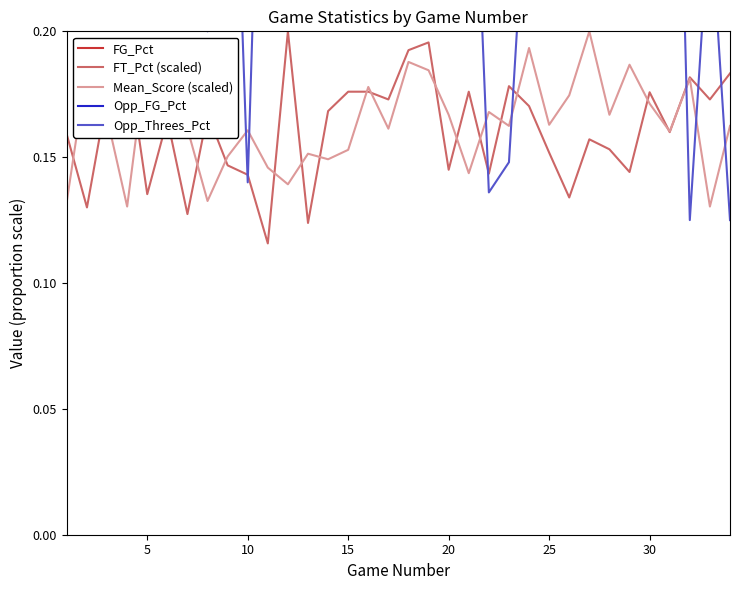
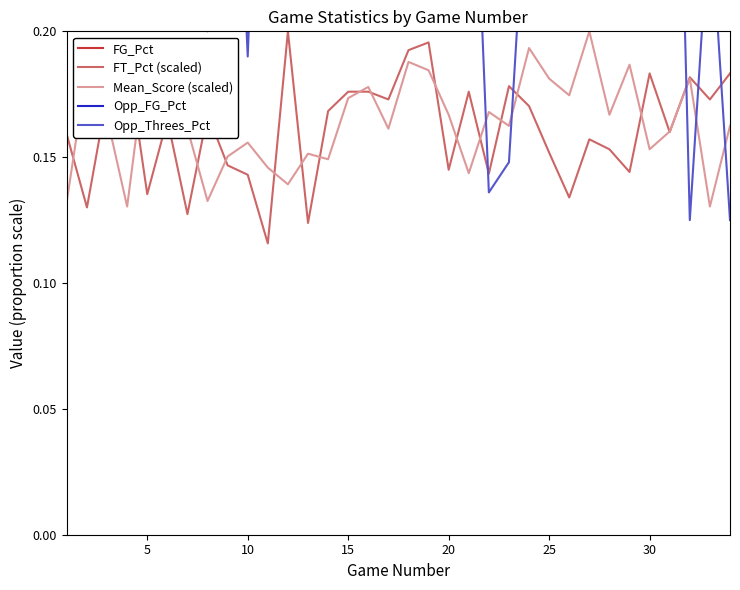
  {
    "FT_Pct (scaled)": {
      "5": 0.135,
      "10": 0.143,
      "15": 0.176,
      "20": 0.145,
      "25": 0.152,
-     "30": 0.176
+     "30": 0.183
    },
    "Mean_Score (scaled)": {
-     "10": 0.161,
-     "15": 0.153,
+     "10": 0.156,
+     "15": 0.173,
      "20": 0.167,
-     "25": 0.163,
-     "30": 0.171
+     "25": 0.181,
+     "30": 0.153
    },
    "Opp_Threes_Pct": {
-     "10": 0.14
+     "10": 0.19
    }
  }
